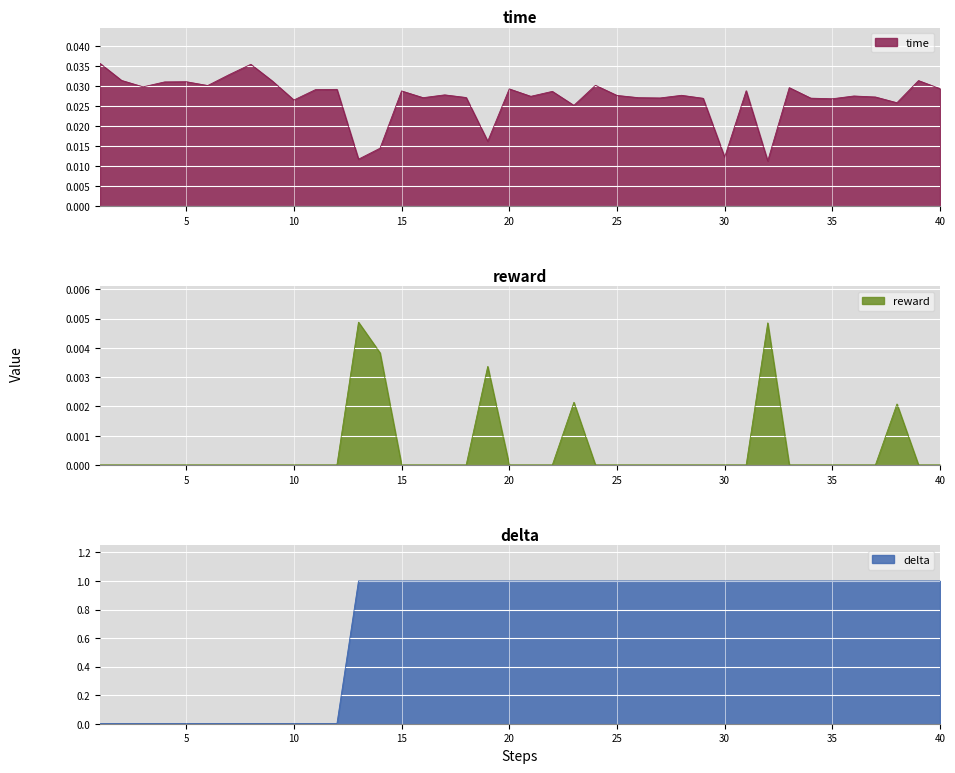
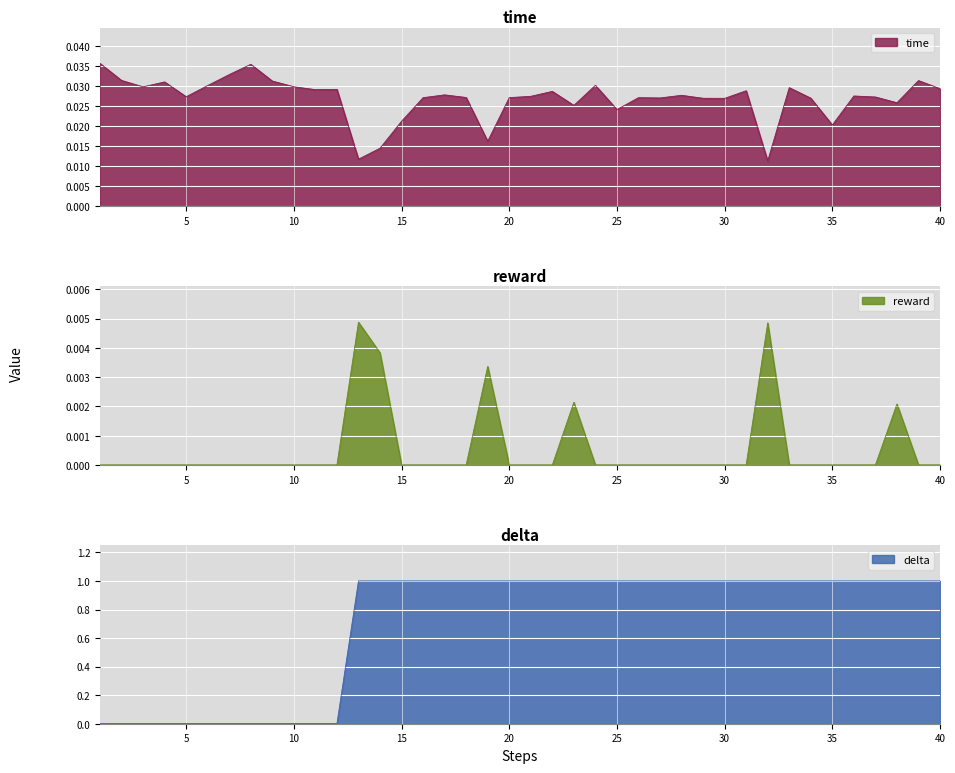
  {
    "time": {
-     "5": 0.031,
-     "10": 0.026,
-     "15": 0.029,
-     "20": 0.029,
-     "25": 0.028,
-     "30": 0.012,
-     "35": 0.027,
+     "5": 0.027,
+     "10": 0.030,
+     "15": 0.021,
+     "20": 0.027,
+     "25": 0.024,
+     "30": 0.027,
+     "35": 0.020,
      "40": 0.029
    },
    "reward": {
      "5": 0.0000,
      "10": 0.0000,
      "15": 0.0000,
      "20": 0.0000,
      "25": 0.0000,
      "30": 0.0000,
      "35": 0.0000,
      "40": 0.0000
    },
    "delta": {
      "5": 0.00,
      "10": 0.00,
      "15": 1.00,
      "20": 1.00,
      "25": 1.00,
      "30": 1.00,
      "35": 1.00,
      "40": 1.00
    }
  }
